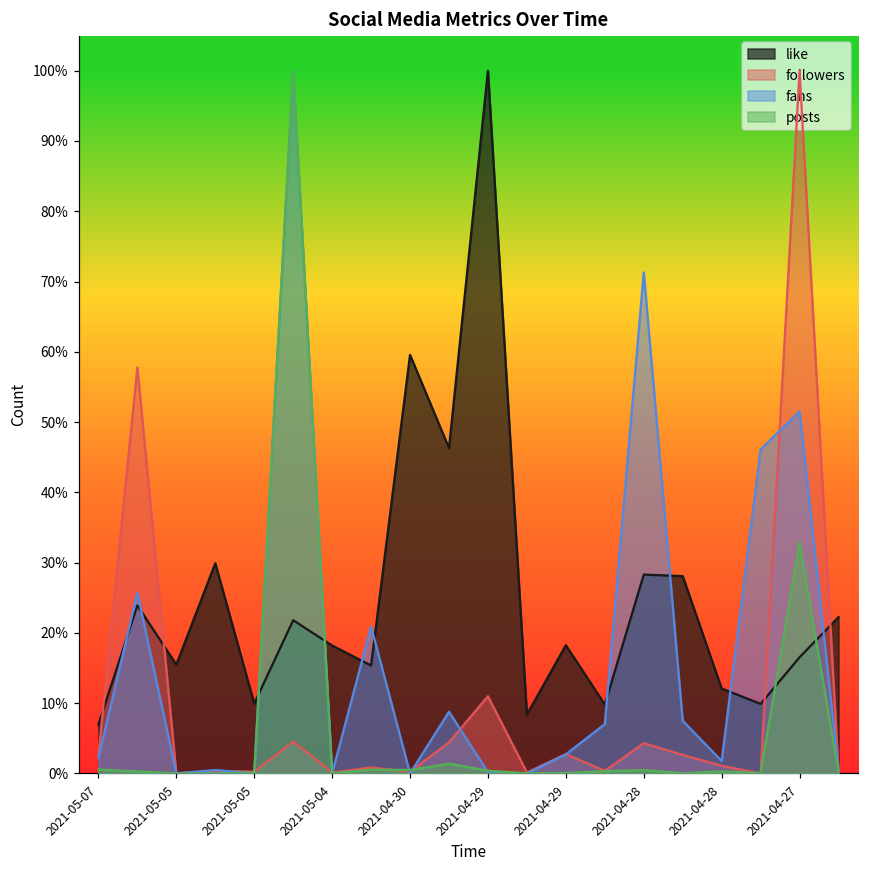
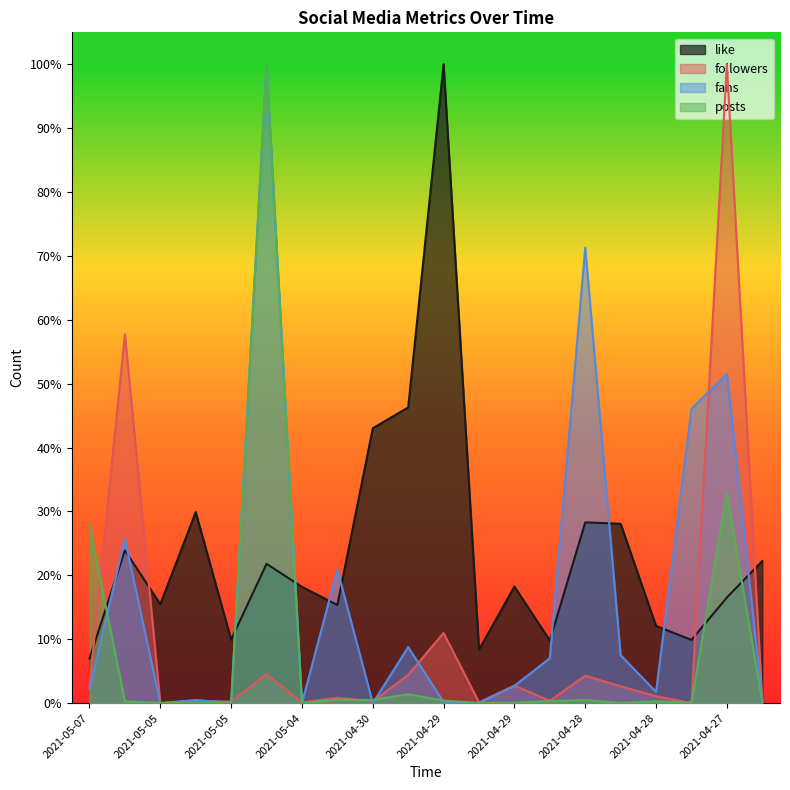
  {
    "like": {
      "2021-05-07": "7%",
-     "2021-04-30": "60%"
+     "2021-04-30": "43%"
    },
    "posts": {
-     "2021-05-07": "1%"
+     "2021-05-07": "28%"
    }
  }
